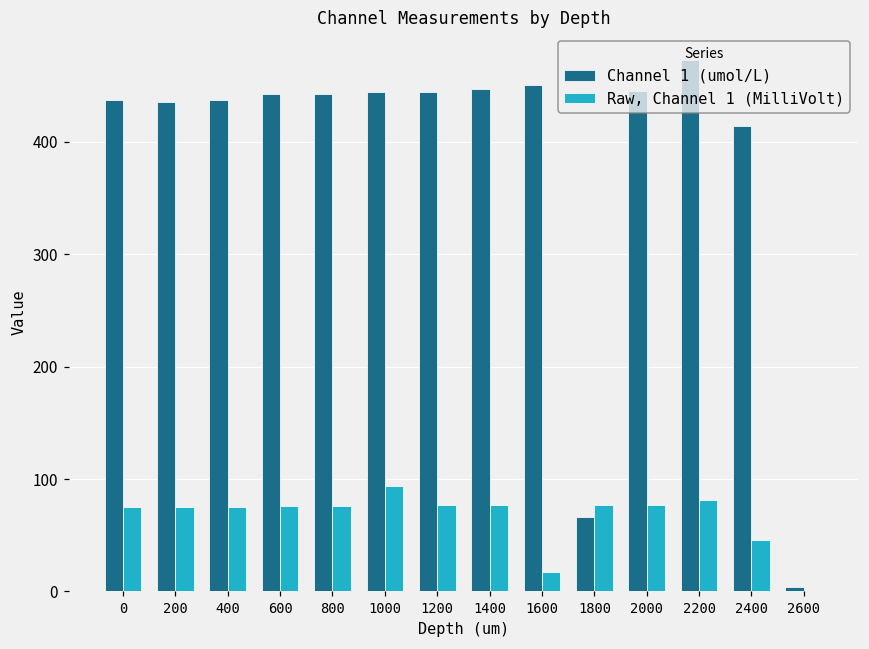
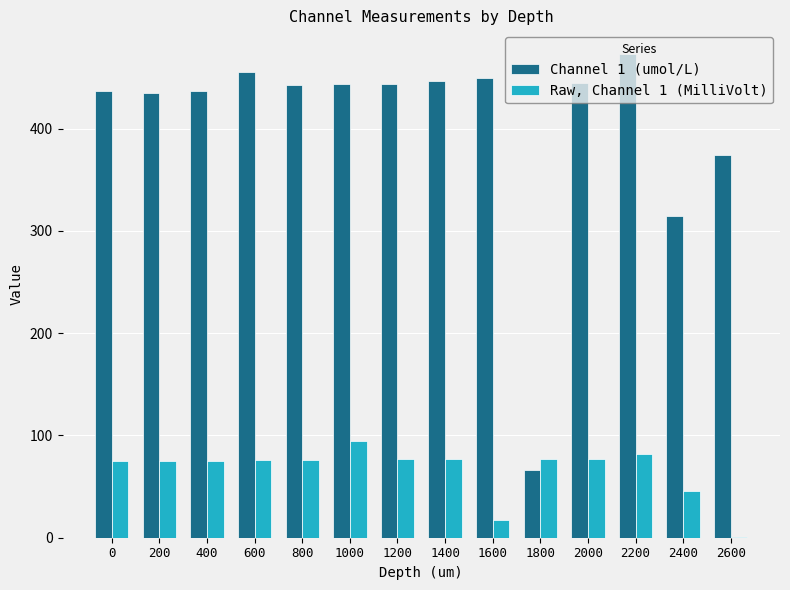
  {
    "Channel 1 (umol/L)": {
      "0": 437,
      "200": 435,
      "400": 437,
-     "600": 442,
+     "600": 455,
      "800": 443,
      "1000": 444,
      "1200": 444,
      "1400": 447,
      "1600": 450,
      "1800": 67,
-     "2400": 414,
-     "2600": 4
+     "2400": 315,
+     "2600": 374
    },
    "Raw, Channel 1 (MilliVolt)": {
      "0": 76,
      "200": 75,
      "400": 75,
      "600": 76,
      "800": 76,
      "1000": 94,
      "1200": 77,
      "1400": 77,
      "1600": 18,
      "1800": 77,
      "2000": 77,
      "2200": 82,
      "2400": 45
    }
  }
